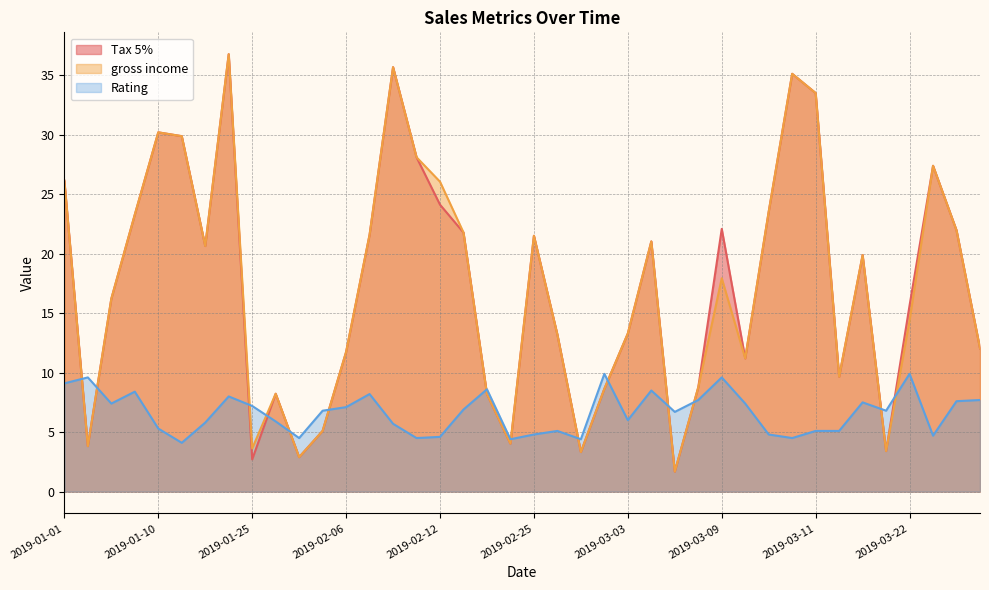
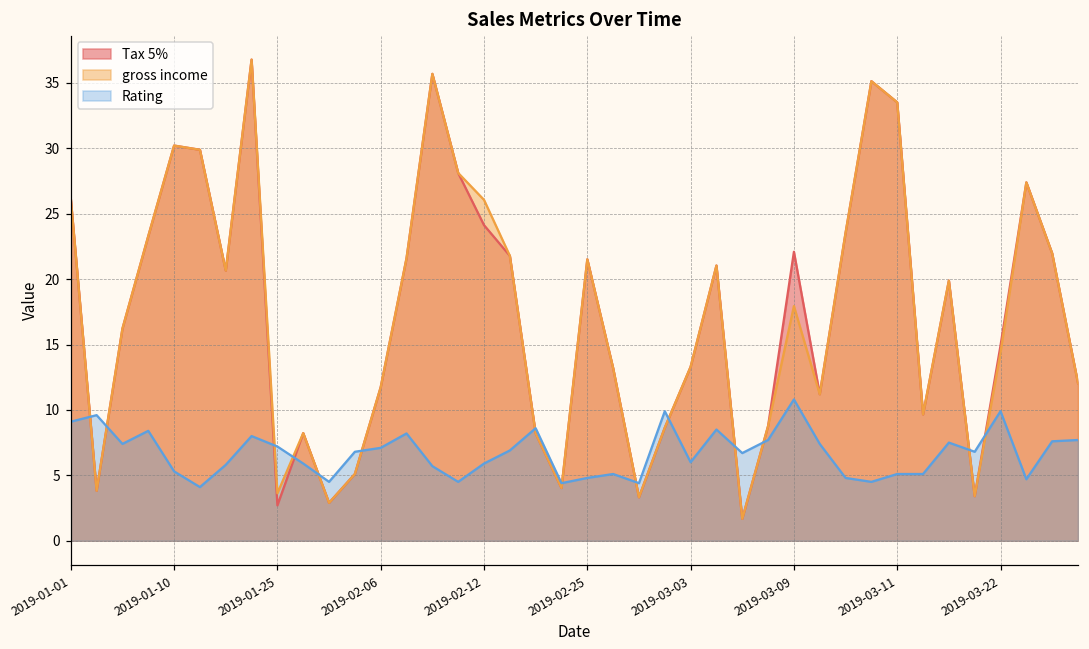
  {
    "Tax 5%": {
      "2019-01-25": 2.7,
      "2019-02-12": 24.1,
      "2019-03-09": 22.1,
-     "2019-03-22": 15.7
+     "2019-03-22": 14.9
    },
    "gross income": {
      "2019-01-25": 3.6,
      "2019-02-12": 26.1,
      "2019-03-09": 17.9,
      "2019-03-22": 14.4
    },
    "Rating": {
      "2019-01-01": 9.1,
      "2019-01-25": 7.2,
-     "2019-02-12": 4.6,
-     "2019-03-09": 9.6,
+     "2019-02-12": 5.9,
+     "2019-03-09": 10.8,
      "2019-03-22": 9.9
    }
  }
